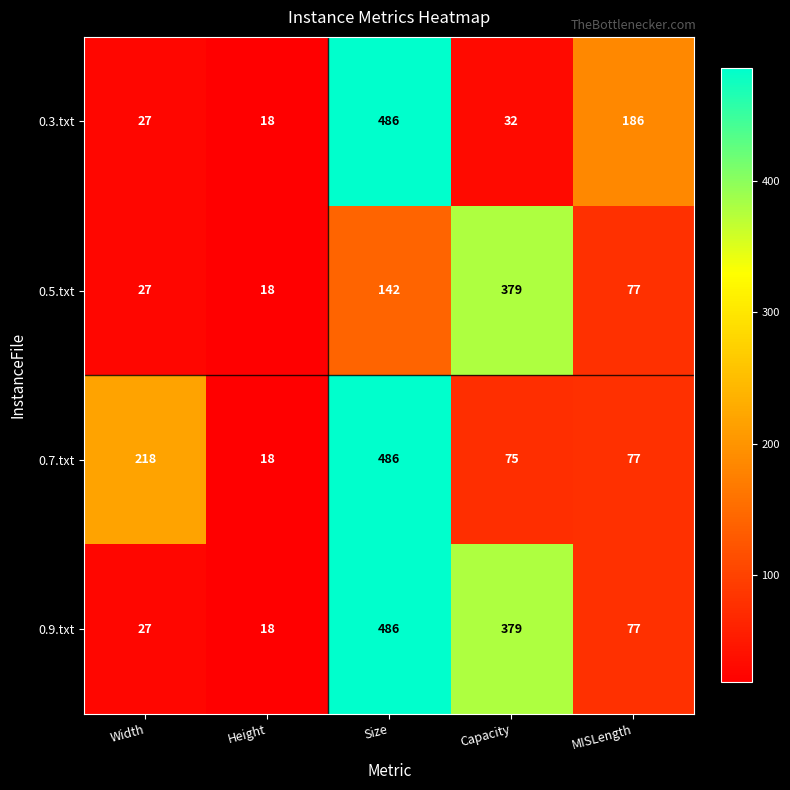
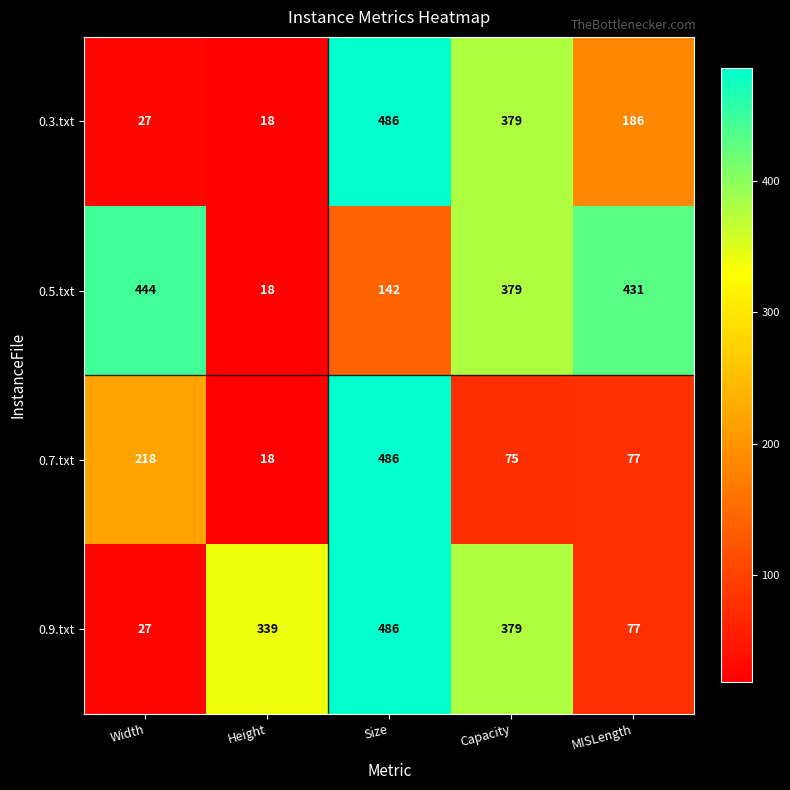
  {
    "0.3.txt": {
      "Width": 27,
      "Height": 18,
      "Size": 486,
-     "Capacity": 32,
+     "Capacity": 379,
      "MISLength": 186
    },
    "0.5.txt": {
-     "Width": 27,
+     "Width": 444,
      "Height": 18,
      "Size": 142,
      "Capacity": 379,
-     "MISLength": 77
+     "MISLength": 431
    },
    "0.7.txt": {
      "Width": 218,
      "Height": 18,
      "Size": 486,
      "Capacity": 75,
      "MISLength": 77
    },
    "0.9.txt": {
      "Width": 27,
-     "Height": 18,
+     "Height": 339,
      "Size": 486,
      "Capacity": 379,
      "MISLength": 77
    }
  }
